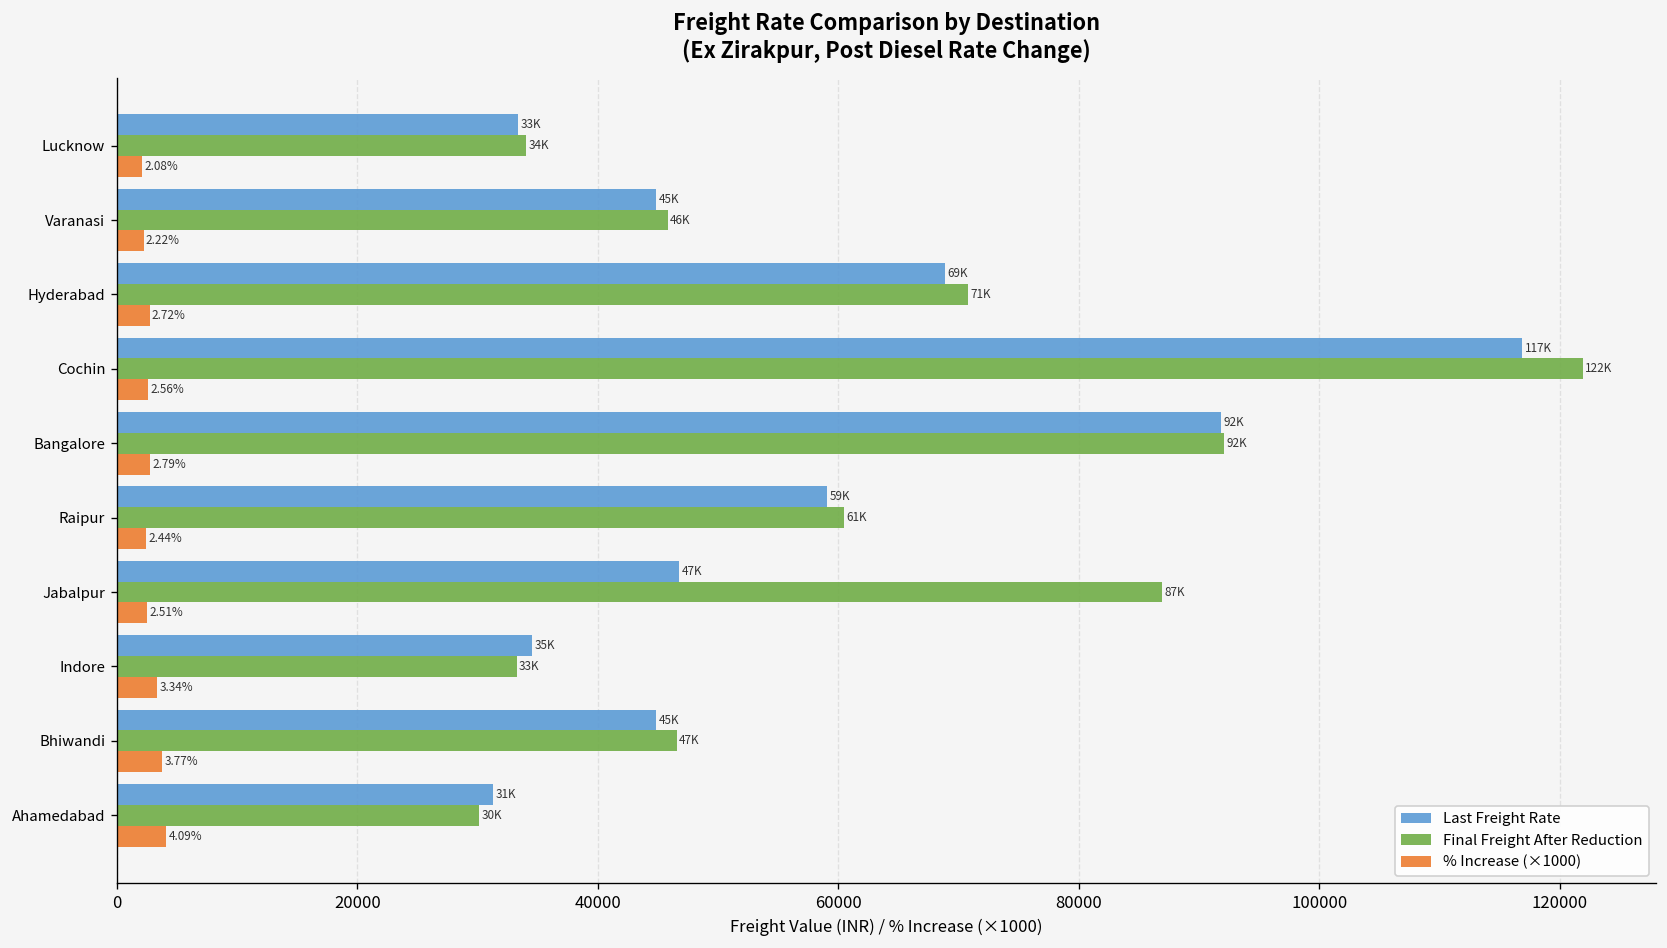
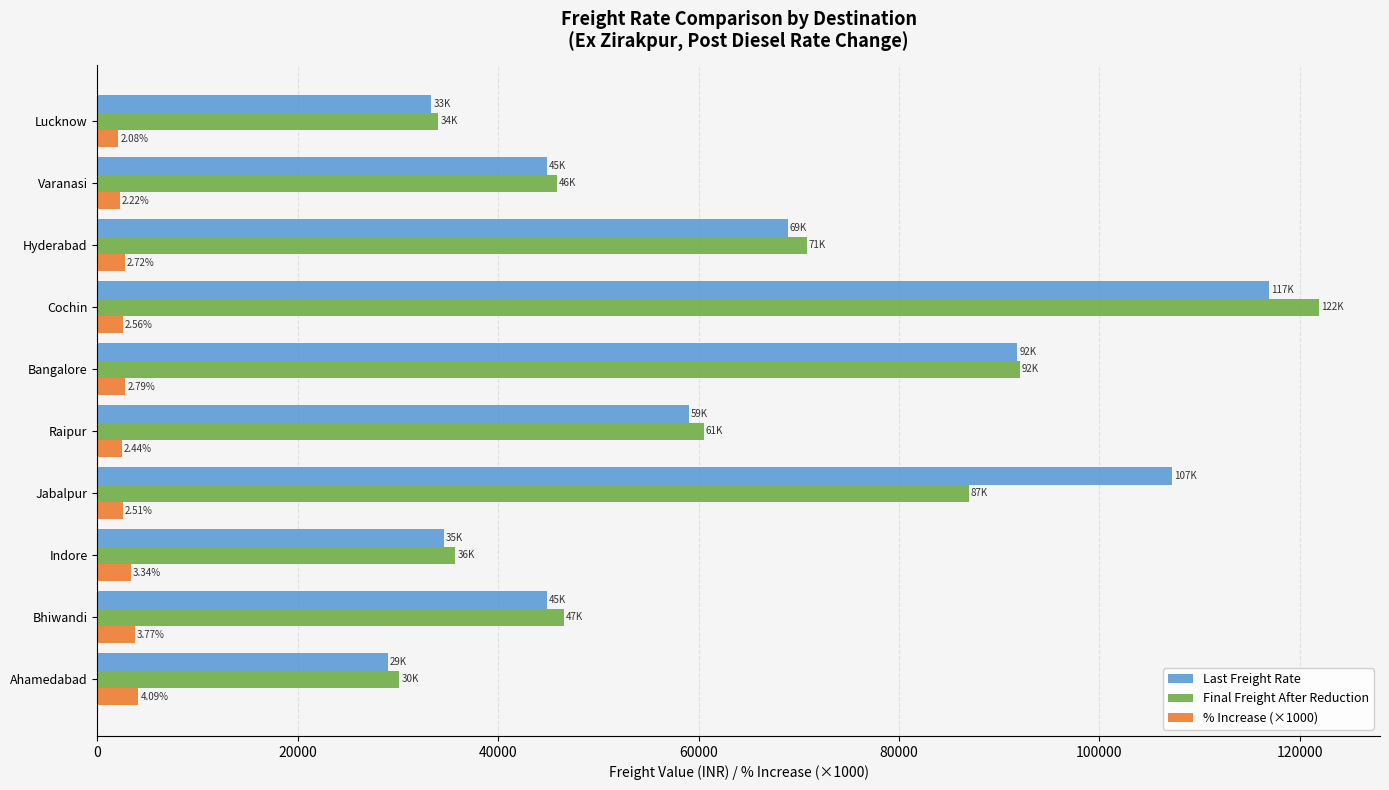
  {
    "Last Freight Rate": {
      "Lucknow": "33K",
      "Varanasi": "45K",
      "Hyderabad": "69K",
      "Cochin": "117K",
      "Bangalore": "92K",
      "Raipur": "59K",
-     "Jabalpur": "47K",
+     "Jabalpur": "107K",
      "Indore": "35K",
      "Bhiwandi": "45K",
-     "Ahamedabad": "31K"
+     "Ahamedabad": "29K"
    },
    "Final Freight After Reduction": {
      "Lucknow": "34K",
      "Varanasi": "46K",
      "Hyderabad": "71K",
      "Cochin": "122K",
      "Bangalore": "92K",
      "Raipur": "61K",
      "Jabalpur": "87K",
-     "Indore": "33K",
+     "Indore": "36K",
      "Bhiwandi": "47K",
      "Ahamedabad": "30K"
    },
    "% Increase (×1000)": {
      "Lucknow": "2.08%",
      "Varanasi": "2.22%",
      "Hyderabad": "2.72%",
      "Cochin": "2.56%",
      "Bangalore": "2.79%",
      "Raipur": "2.44%",
      "Jabalpur": "2.51%",
      "Indore": "3.34%",
      "Bhiwandi": "3.77%",
      "Ahamedabad": "4.09%"
    }
  }
